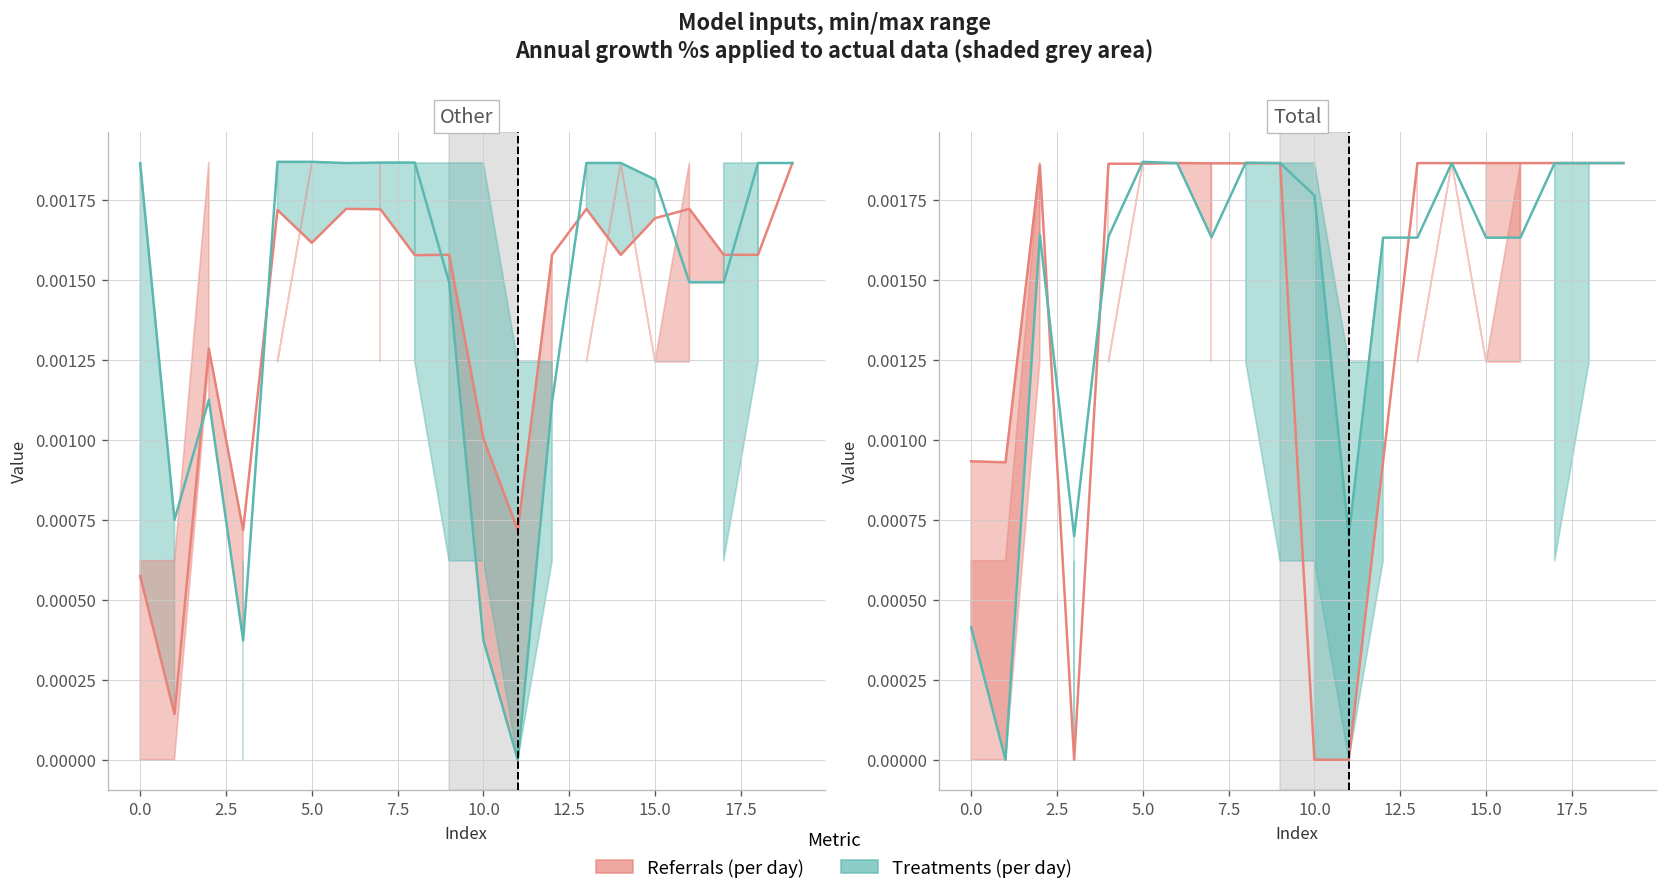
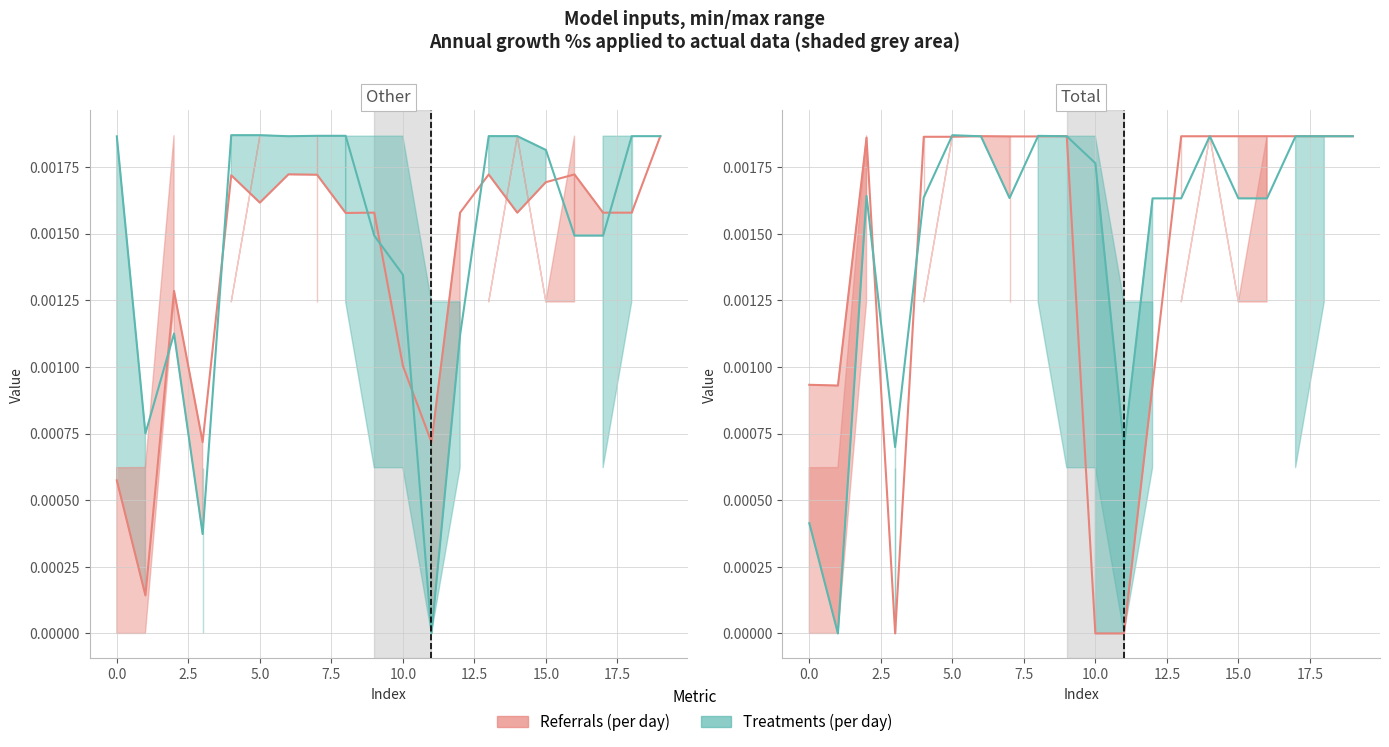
  {
    "Other": {
      "Referrals (per day)": {
        "0.0": 0.00057,
        "5.0": 0.00162,
        "10.0": 0.00100,
        "15.0": 0.00169
      },
      "Treatments (per day)": {
        "0.0": 0.00186,
        "5.0": 0.00187,
-       "10.0": 0.00037,
+       "10.0": 0.00135,
        "15.0": 0.00181
      }
    },
    "Total": {
      "Referrals (per day)": {
        "0.0": 0.00093,
        "10.0": 0.00000,
        "15.0": 0.00187
      },
      "Treatments (per day)": {
        "0.0": 0.00041,
        "10.0": 0.00176,
        "15.0": 0.00163
      }
    }
  }
